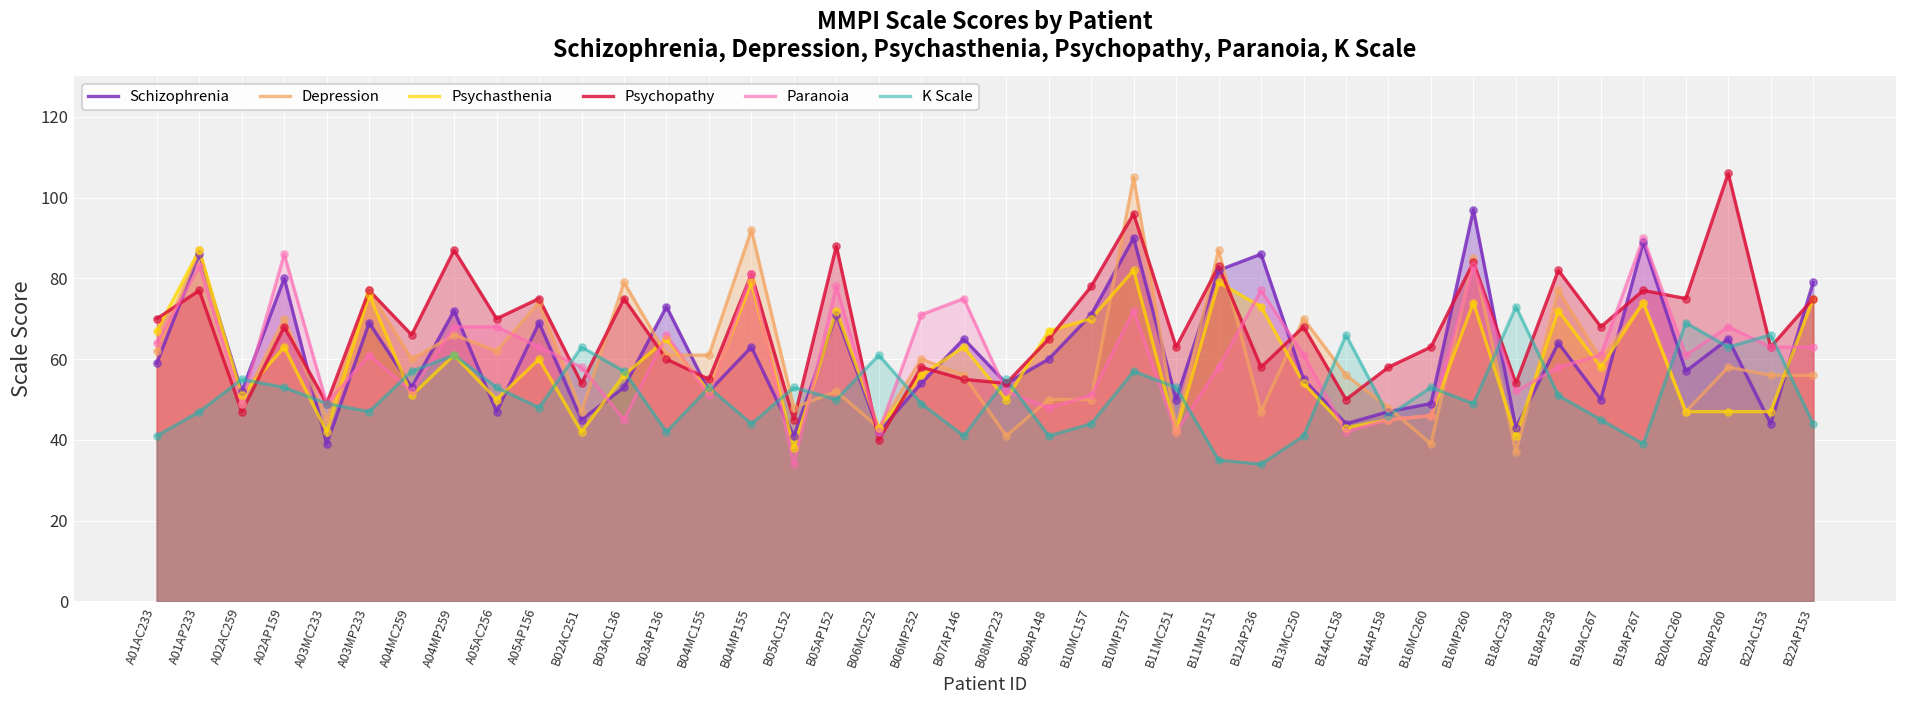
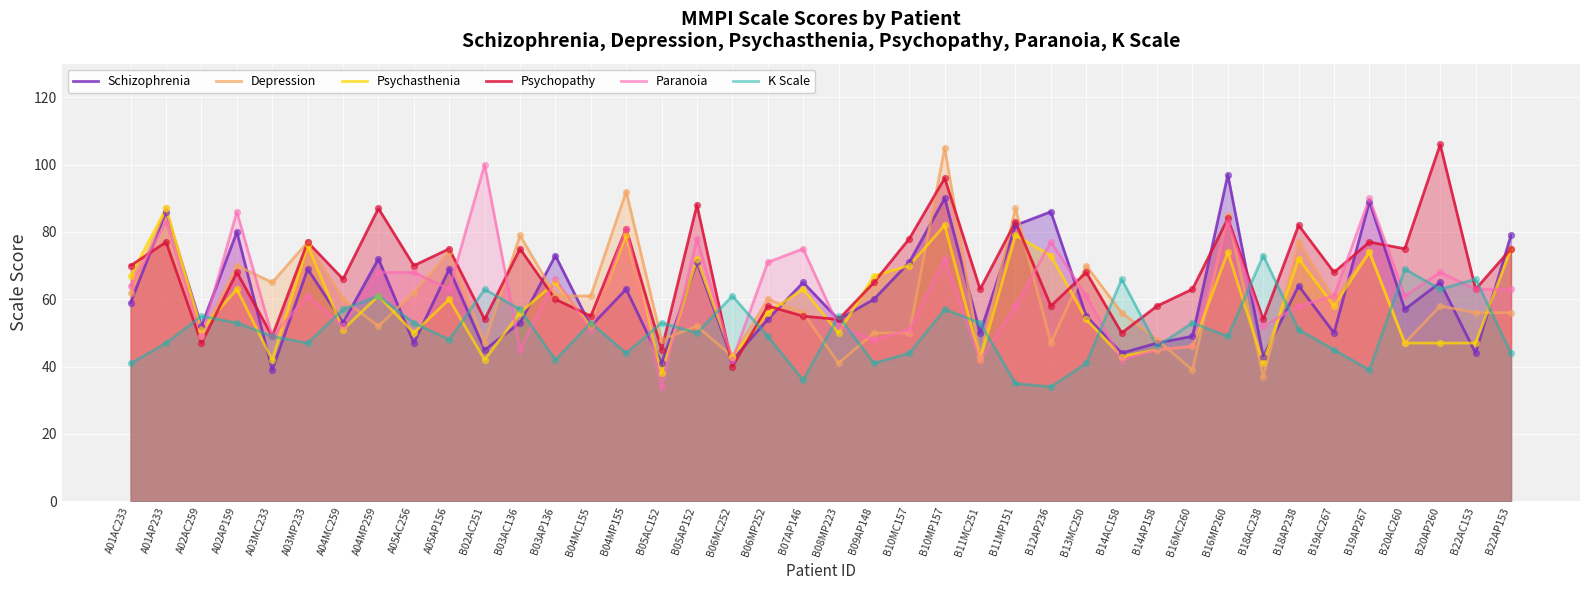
  {
    "Depression": {
      "A01AC233": 62,
      "A02AP159": 70,
-     "A03MC233": 45,
+     "A03MC233": 65,
      "A04MC259": 60,
-     "A04MP259": 66,
+     "A04MP259": 52,
      "A05AC256": 62,
      "A05AP156": 74,
      "B02AC251": 47,
      "B03AC136": 79,
      "B03AP136": 61,
      "B04MC155": 61,
      "B04MP155": 92,
      "B05AC152": 48,
      "B05AP152": 52,
      "B06MP252": 60,
      "B07AP146": 56,
      "B08MP223": 41,
      "B09AP148": 50,
      "B10MC157": 50,
      "B10MP157": 105,
      "B11MC251": 43,
      "B11MP151": 87,
      "B12AP236": 47,
      "B13MC250": 70,
      "B14AC158": 56,
      "B14AP158": 48,
      "B16MC260": 39,
      "B16MP260": 85,
      "B18AC238": 37,
      "B18AP238": 77,
      "B19AC267": 60,
      "B20AP260": 58,
      "B22AC153": 56,
      "B22AP153": 56
    },
    "Paranoia": {
      "A01AC233": 64,
      "A01AP233": 83,
      "A02AP159": 86,
      "A03MP233": 61,
      "A04MC259": 52,
      "A04MP259": 68,
      "A05AC256": 68,
      "A05AP156": 63,
-     "B02AC251": 58,
+     "B02AC251": 100,
      "B03AC136": 45,
      "B03AP136": 66,
      "B04MC155": 51,
      "B05AC152": 34,
      "B05AP152": 78,
      "B06MP252": 71,
      "B07AP146": 75,
      "B08MP223": 52,
      "B09AP148": 48,
      "B10MC157": 51,
      "B10MP157": 72,
      "B11MP151": 58,
      "B12AP236": 77,
      "B13MC250": 61,
      "B14AC158": 42,
      "B16MP260": 83,
      "B18AC238": 52,
      "B18AP238": 58,
      "B19AC267": 61,
      "B19AP267": 90,
      "B20AC260": 61,
      "B20AP260": 68,
      "B22AP153": 63
    },
    "K Scale": {
      "A01AC233": 41,
      "A01AP233": 47,
      "A02AC259": 55,
      "A02AP159": 53,
      "A03MP233": 47,
      "A04MC259": 57,
      "A05AC256": 53,
      "A05AP156": 48,
      "B02AC251": 63,
      "B03AC136": 57,
      "B03AP136": 42,
      "B04MC155": 53,
      "B04MP155": 44,
      "B05AC152": 53,
      "B05AP152": 50,
      "B06MC252": 61,
      "B06MP252": 49,
-     "B07AP146": 41,
+     "B07AP146": 36,
      "B08MP223": 55,
      "B09AP148": 41,
      "B10MC157": 44,
      "B10MP157": 57,
      "B11MC251": 53,
      "B11MP151": 35,
      "B12AP236": 34,
      "B13MC250": 41,
      "B14AC158": 66,
      "B14AP158": 46,
      "B16MC260": 53,
      "B16MP260": 49,
      "B18AC238": 73,
      "B18AP238": 51,
      "B19AC267": 45,
      "B19AP267": 39,
      "B20AC260": 69,
      "B20AP260": 63,
      "B22AC153": 66,
      "B22AP153": 44
    }
  }
